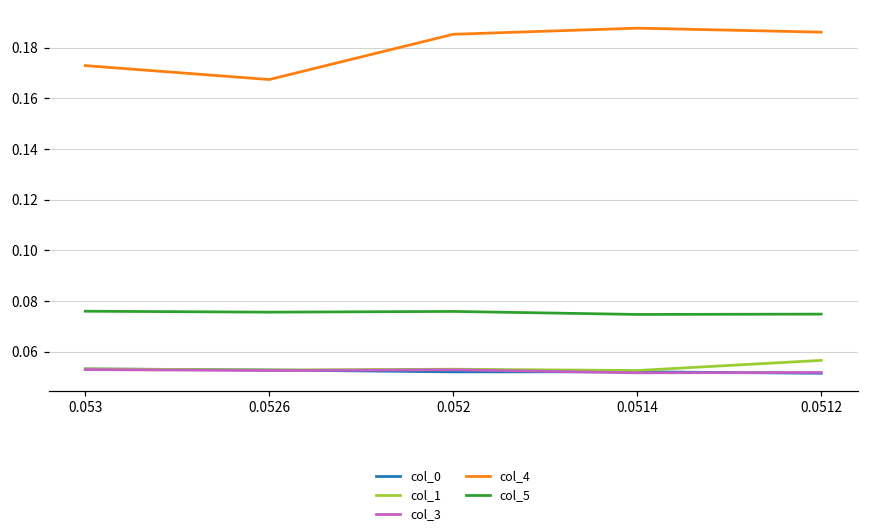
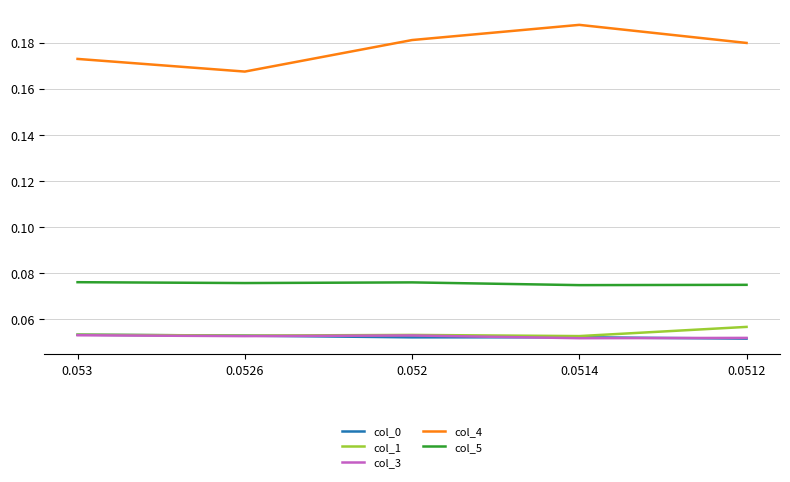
  {
    "col_1": {
      "0.0512": 0.057
    },
    "col_4": {
      "0.053": 0.173,
      "0.0526": 0.167,
-     "0.052": 0.185,
+     "0.052": 0.181,
      "0.0514": 0.188,
-     "0.0512": 0.186
+     "0.0512": 0.180
    },
    "col_5": {
      "0.053": 0.076,
      "0.0526": 0.076,
      "0.052": 0.076,
      "0.0514": 0.075,
      "0.0512": 0.075
    }
  }
